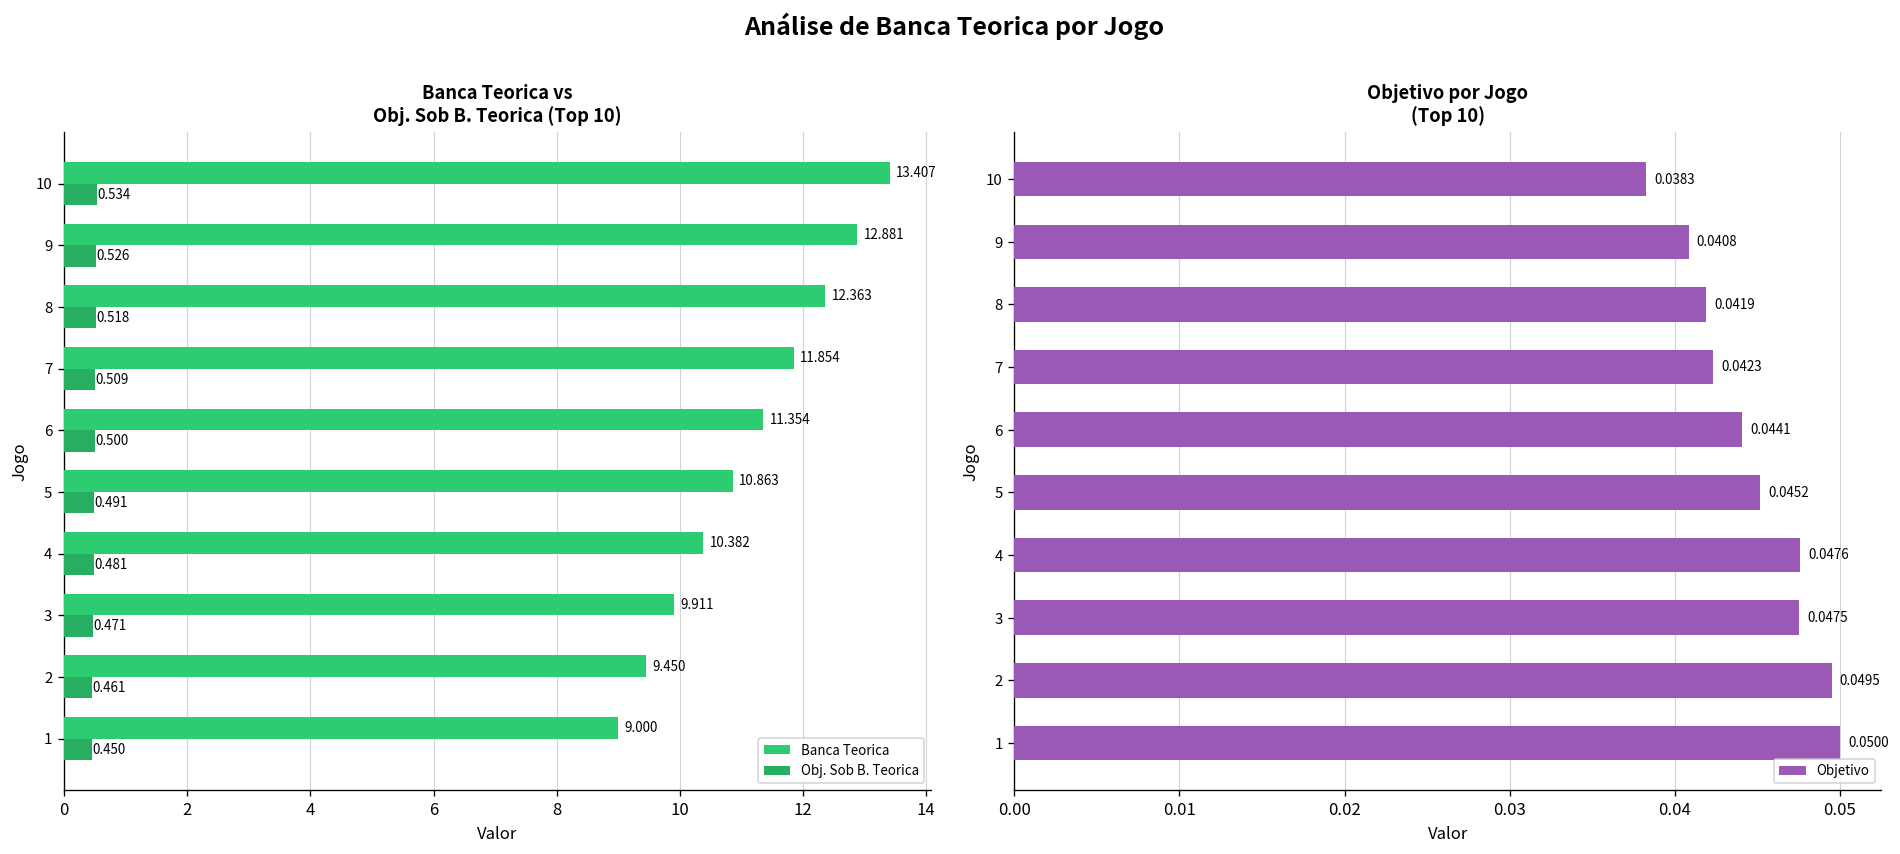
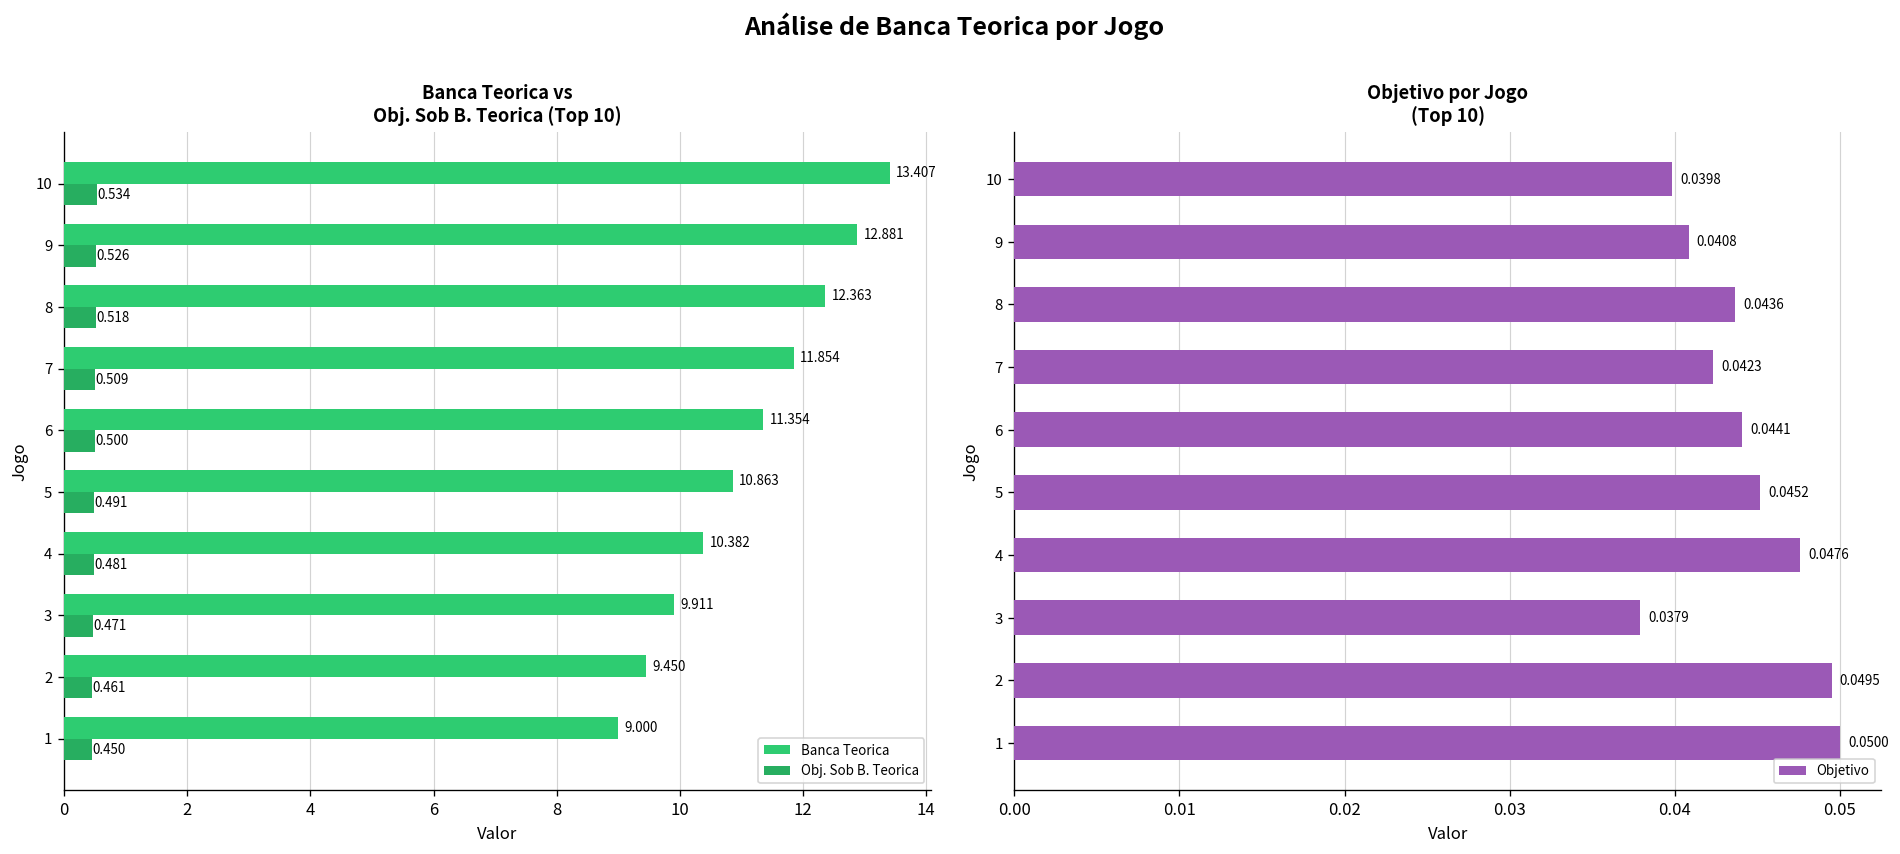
  {
    "Objetivo por Jogo (Top 10)": {
-     "10": 0.0383,
+     "10": 0.0398,
      "9": 0.0408,
-     "8": 0.0419,
+     "8": 0.0436,
      "7": 0.0423,
      "6": 0.0441,
      "5": 0.0452,
      "4": 0.0476,
-     "3": 0.0475,
+     "3": 0.0379,
      "2": 0.0495,
      "1": 0.0500
    }
  }
